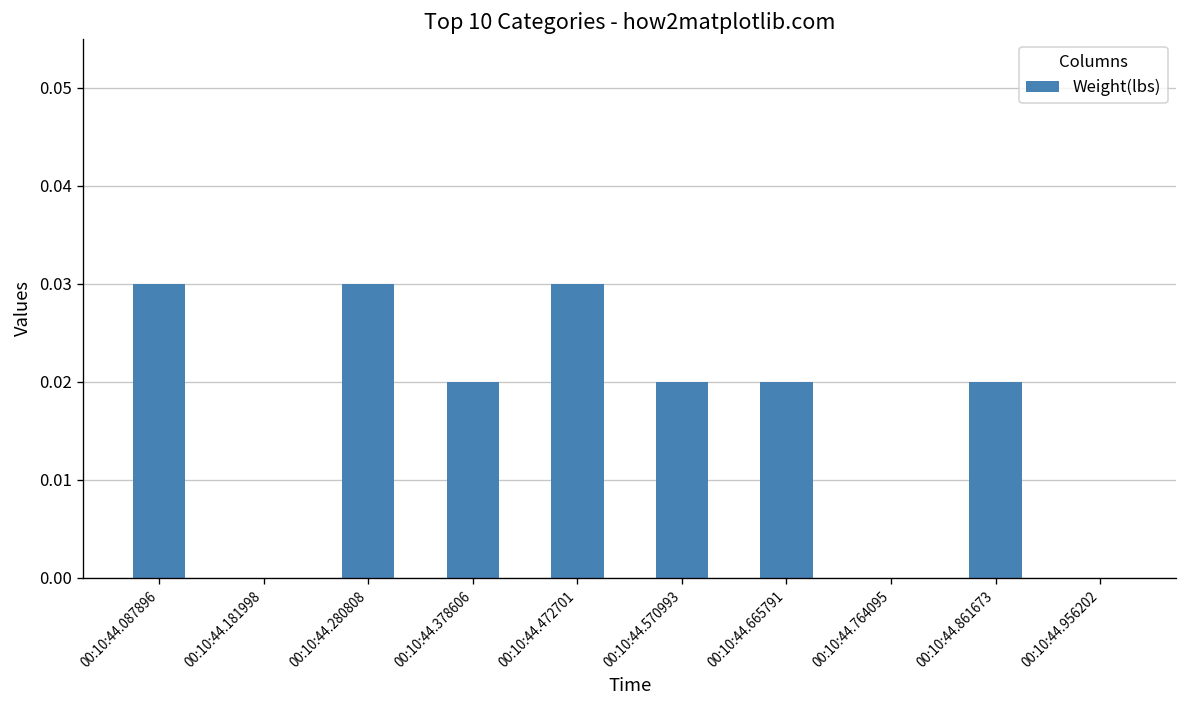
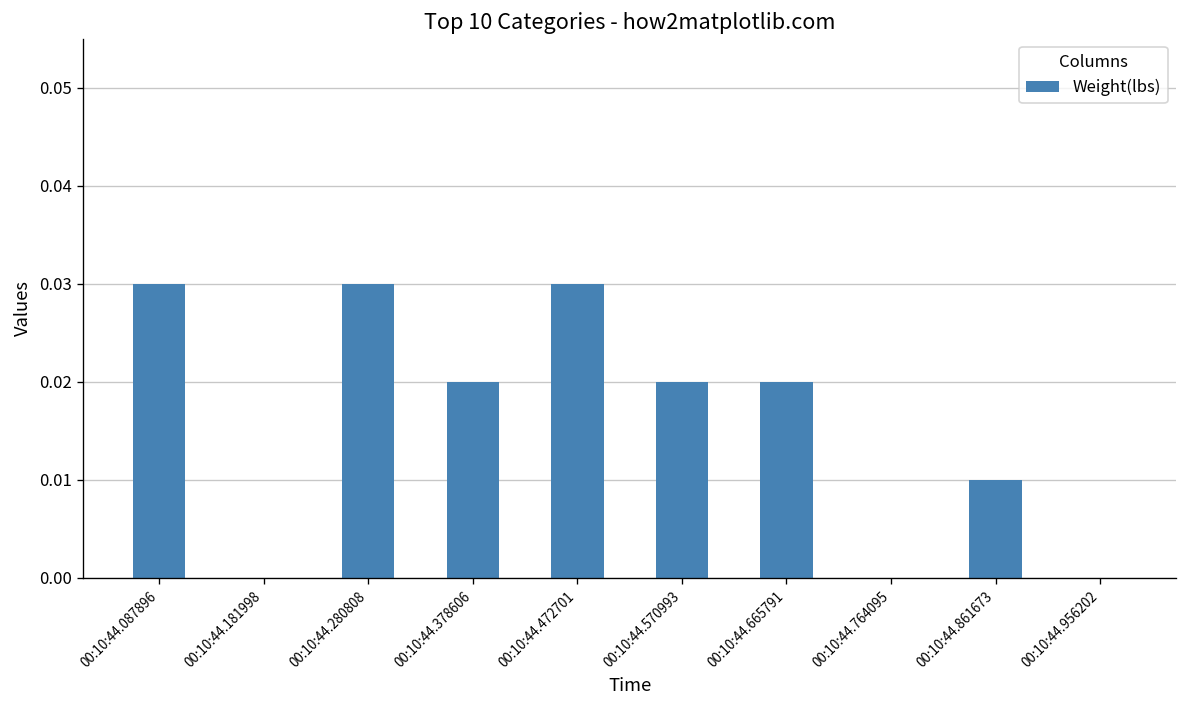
  {
    "00:10:44.087896": 0.03,
    "00:10:44.181998": 0.00,
    "00:10:44.280808": 0.03,
    "00:10:44.378606": 0.02,
    "00:10:44.472701": 0.03,
    "00:10:44.570993": 0.02,
    "00:10:44.665791": 0.02,
    "00:10:44.764095": 0.00,
-   "00:10:44.861673": 0.02,
+   "00:10:44.861673": 0.01,
    "00:10:44.956202": 0.00
  }
